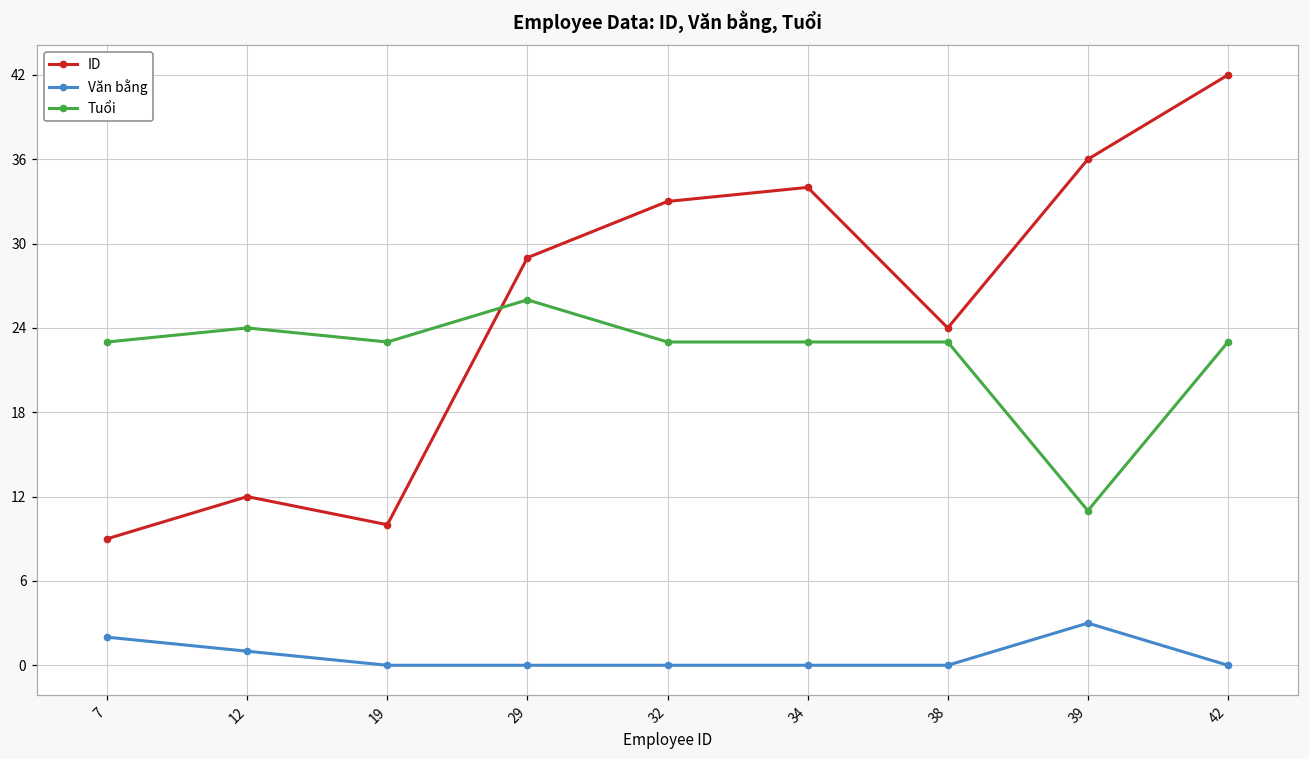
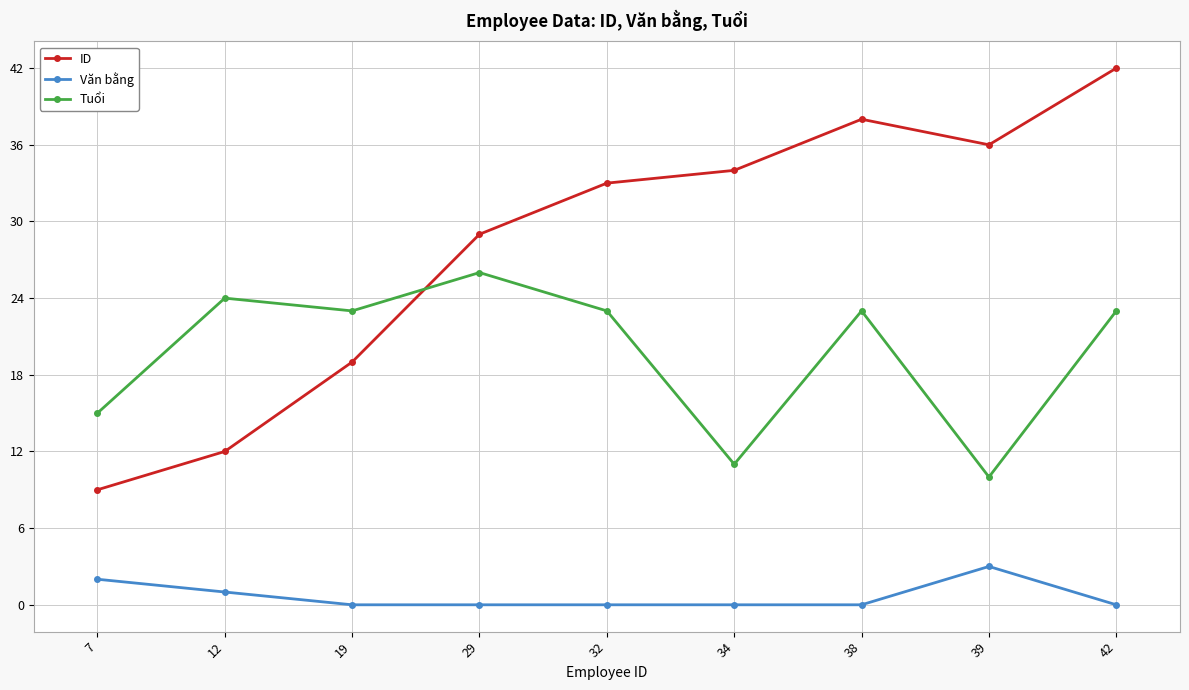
  {
    "ID": {
      "7": 9,
      "12": 12,
-     "19": 10,
+     "19": 19,
      "29": 29,
      "32": 33,
      "34": 34,
-     "38": 24,
+     "38": 38,
      "39": 36,
      "42": 42
    },
    "Văn bằng": {
      "7": 2,
      "12": 1,
      "19": 0,
      "29": 0,
      "32": 0,
      "34": 0,
      "38": 0,
      "39": 3,
      "42": 0
    },
    "Tuổi": {
-     "7": 23,
+     "7": 15,
      "12": 24,
      "19": 23,
      "29": 26,
      "32": 23,
-     "34": 23,
+     "34": 11,
      "38": 23,
-     "39": 11,
+     "39": 10,
      "42": 23
    }
  }
